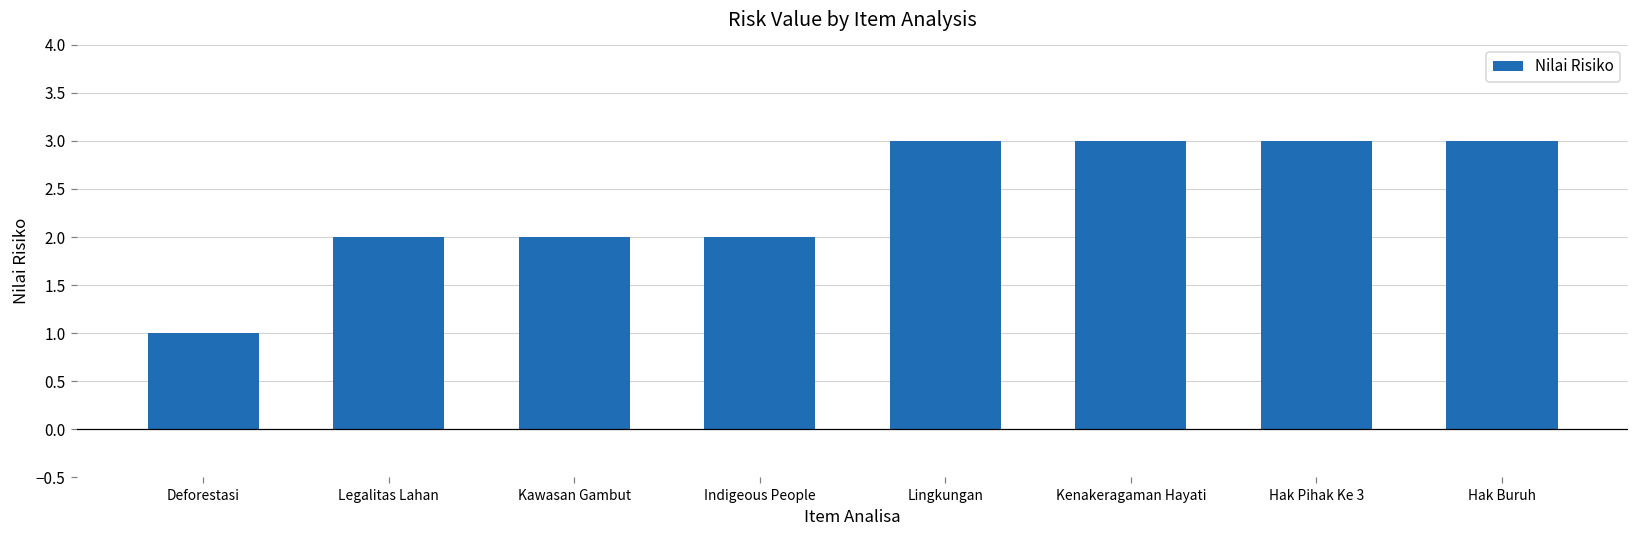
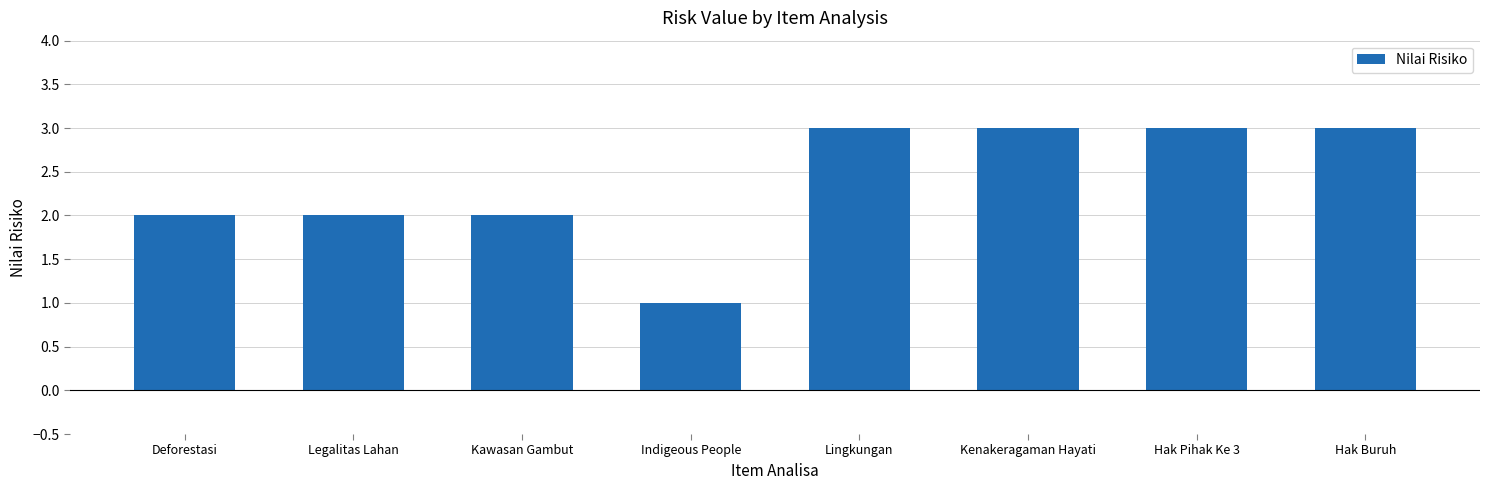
  {
-   "Deforestasi": 1,
+   "Deforestasi": 2,
    "Legalitas Lahan": 2,
    "Kawasan Gambut": 2,
-   "Indigeous People": 2,
+   "Indigeous People": 1,
    "Lingkungan": 3,
    "Kenakeragaman Hayati": 3,
    "Hak Pihak Ke 3": 3,
    "Hak Buruh": 3
  }
